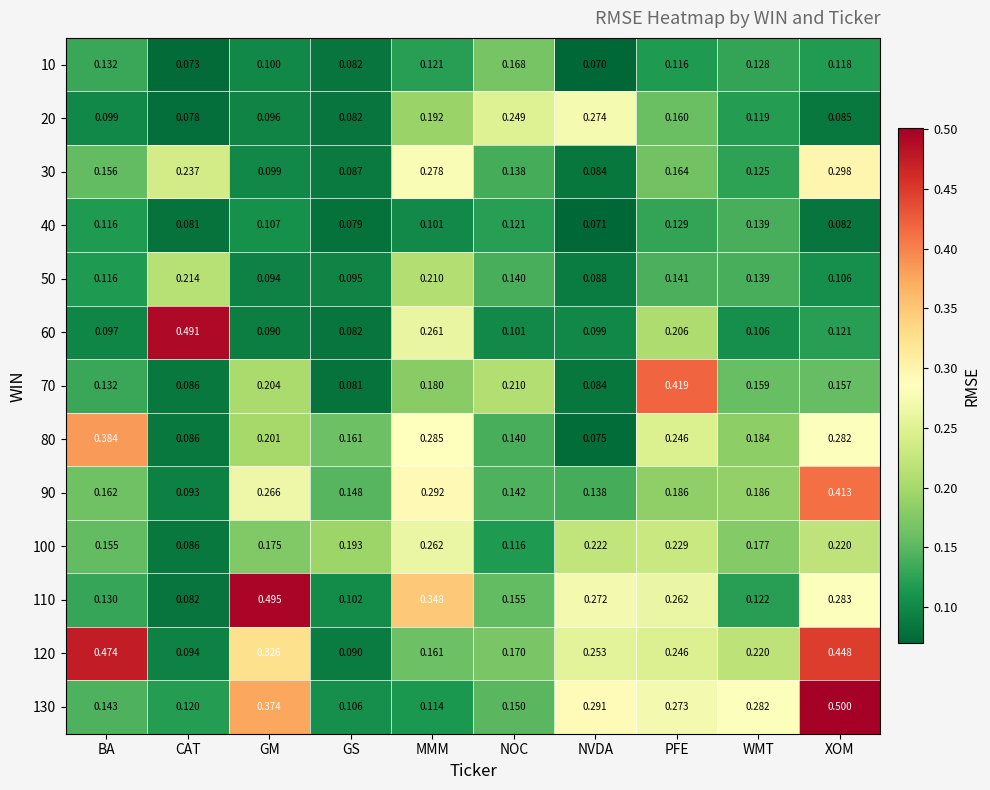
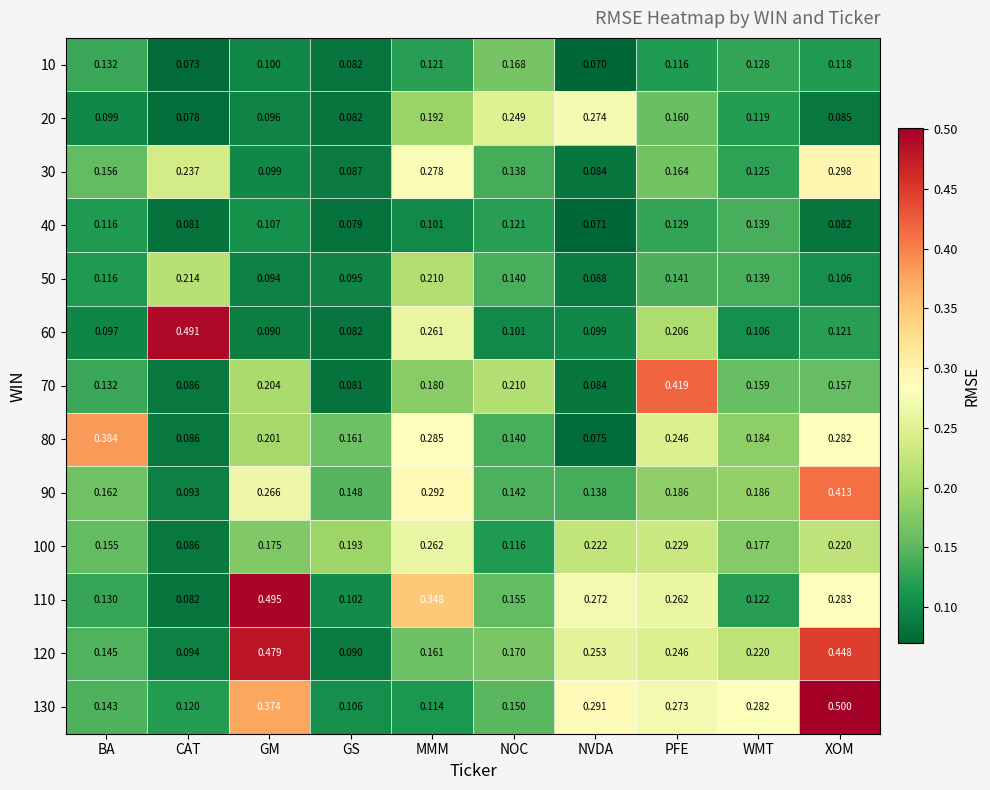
  {
    "10": {
      "BA": 0.132,
      "CAT": 0.073,
      "GM": 0.100,
      "GS": 0.082,
      "MMM": 0.121,
      "NOC": 0.168,
      "NVDA": 0.070,
      "PFE": 0.116,
      "WMT": 0.128,
      "XOM": 0.118
    },
    "20": {
      "BA": 0.099,
      "CAT": 0.078,
      "GM": 0.096,
      "GS": 0.082,
      "MMM": 0.192,
      "NOC": 0.249,
      "NVDA": 0.274,
      "PFE": 0.160,
      "WMT": 0.119,
      "XOM": 0.085
    },
    "30": {
      "BA": 0.156,
      "CAT": 0.237,
      "GM": 0.099,
      "GS": 0.087,
      "MMM": 0.278,
      "NOC": 0.138,
      "NVDA": 0.084,
      "PFE": 0.164,
      "WMT": 0.125,
      "XOM": 0.298
    },
    "40": {
      "BA": 0.116,
      "CAT": 0.081,
      "GM": 0.107,
      "GS": 0.079,
      "MMM": 0.101,
      "NOC": 0.121,
      "NVDA": 0.071,
      "PFE": 0.129,
      "WMT": 0.139,
      "XOM": 0.082
    },
    "50": {
      "BA": 0.116,
      "CAT": 0.214,
      "GM": 0.094,
      "GS": 0.095,
      "MMM": 0.210,
      "NOC": 0.140,
      "NVDA": 0.088,
      "PFE": 0.141,
      "WMT": 0.139,
      "XOM": 0.106
    },
    "60": {
      "BA": 0.097,
      "CAT": 0.491,
      "GM": 0.090,
      "GS": 0.082,
      "MMM": 0.261,
      "NOC": 0.101,
      "NVDA": 0.099,
      "PFE": 0.206,
      "WMT": 0.106,
      "XOM": 0.121
    },
    "70": {
      "BA": 0.132,
      "CAT": 0.086,
      "GM": 0.204,
      "GS": 0.081,
      "MMM": 0.180,
      "NOC": 0.210,
      "NVDA": 0.084,
      "PFE": 0.419,
      "WMT": 0.159,
      "XOM": 0.157
    },
    "80": {
      "BA": 0.384,
      "CAT": 0.086,
      "GM": 0.201,
      "GS": 0.161,
      "MMM": 0.285,
      "NOC": 0.140,
      "NVDA": 0.075,
      "PFE": 0.246,
      "WMT": 0.184,
      "XOM": 0.282
    },
    "90": {
      "BA": 0.162,
      "CAT": 0.093,
      "GM": 0.266,
      "GS": 0.148,
      "MMM": 0.292,
      "NOC": 0.142,
      "NVDA": 0.138,
      "PFE": 0.186,
      "WMT": 0.186,
      "XOM": 0.413
    },
    "100": {
      "BA": 0.155,
      "CAT": 0.086,
      "GM": 0.175,
      "GS": 0.193,
      "MMM": 0.262,
      "NOC": 0.116,
      "NVDA": 0.222,
      "PFE": 0.229,
      "WMT": 0.177,
      "XOM": 0.220
    },
    "110": {
      "BA": 0.130,
      "CAT": 0.082,
      "GM": 0.495,
      "GS": 0.102,
      "MMM": 0.348,
      "NOC": 0.155,
      "NVDA": 0.272,
      "PFE": 0.262,
      "WMT": 0.122,
      "XOM": 0.283
    },
    "120": {
-     "BA": 0.474,
+     "BA": 0.145,
      "CAT": 0.094,
-     "GM": 0.326,
+     "GM": 0.479,
      "GS": 0.090,
      "MMM": 0.161,
      "NOC": 0.170,
      "NVDA": 0.253,
      "PFE": 0.246,
      "WMT": 0.220,
      "XOM": 0.448
    },
    "130": {
      "BA": 0.143,
      "CAT": 0.120,
      "GM": 0.374,
      "GS": 0.106,
      "MMM": 0.114,
      "NOC": 0.150,
      "NVDA": 0.291,
      "PFE": 0.273,
      "WMT": 0.282,
      "XOM": 0.500
    }
  }
